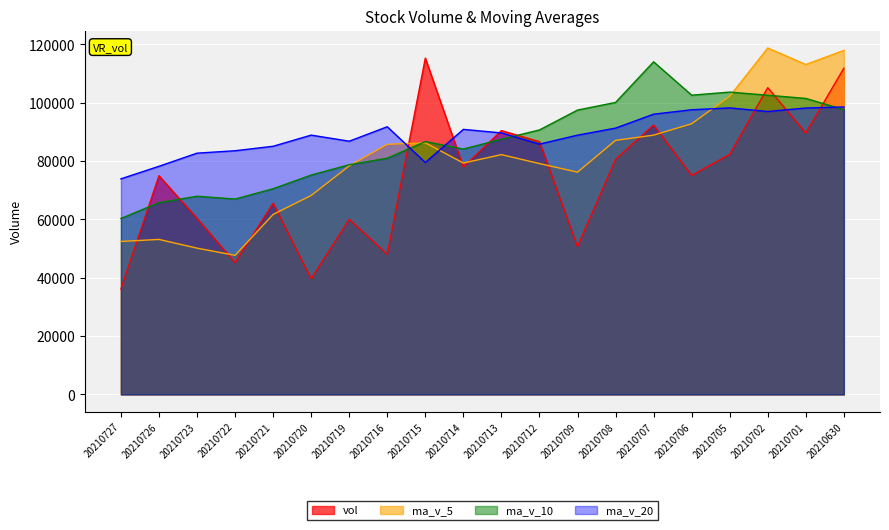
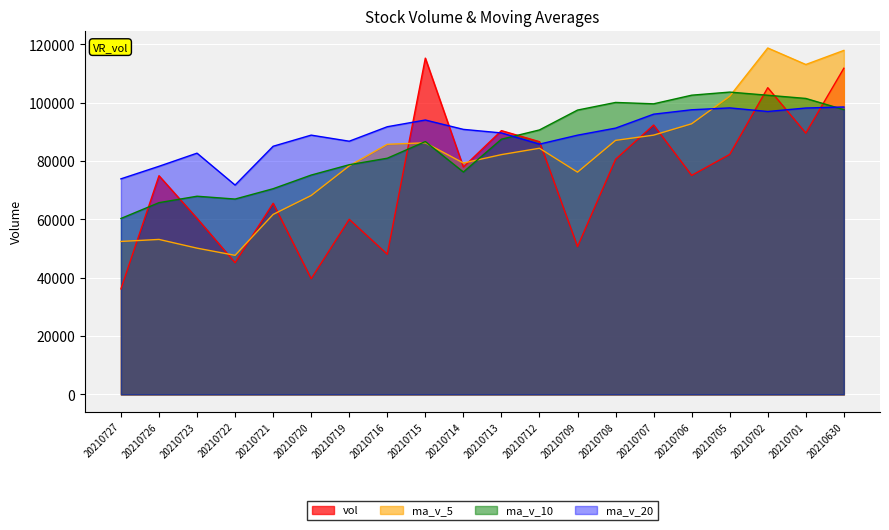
  {
    "vol": {
      "20210727": 36000,
      "20210726": 75000,
      "20210723": 60000,
      "20210722": 45000,
      "20210721": 66000,
      "20210720": 40000,
      "20210719": 60000,
      "20210716": 48000,
      "20210715": 115000,
      "20210714": 78000,
      "20210709": 51000,
      "20210708": 81000,
      "20210707": 92000,
      "20210706": 75000,
      "20210705": 82000,
      "20210702": 105000,
      "20210701": 90000,
      "20210630": 112000
    },
    "ma_v_5": {
      "20210727": 52000,
      "20210726": 53000,
      "20210723": 50000,
      "20210722": 48000,
      "20210721": 62000,
      "20210720": 68000,
      "20210716": 86000,
      "20210714": 79000,
      "20210713": 82000,
-     "20210712": 79000,
+     "20210712": 84000,
      "20210709": 76000,
      "20210708": 87000,
      "20210707": 89000,
      "20210706": 93000,
      "20210705": 102000,
      "20210702": 119000,
      "20210701": 113000,
      "20210630": 118000
    },
    "ma_v_10": {
      "20210727": 60000,
      "20210726": 66000,
      "20210723": 68000,
      "20210722": 67000,
      "20210721": 71000,
      "20210720": 75000,
      "20210716": 81000,
-     "20210714": 84000,
+     "20210714": 76000,
      "20210713": 88000,
      "20210712": 91000,
      "20210709": 98000,
      "20210708": 100000,
-     "20210707": 114000,
+     "20210707": 100000,
      "20210706": 103000,
      "20210705": 104000,
      "20210702": 103000,
      "20210701": 101000,
      "20210630": 98000
    },
    "ma_v_20": {
      "20210727": 74000,
      "20210726": 78000,
      "20210723": 83000,
-     "20210722": 84000,
+     "20210722": 72000,
      "20210721": 85000,
      "20210720": 89000,
      "20210719": 87000,
      "20210716": 92000,
-     "20210715": 80000,
+     "20210715": 94000,
      "20210714": 91000,
      "20210709": 89000,
      "20210708": 91000,
      "20210707": 96000,
      "20210706": 98000,
      "20210705": 98000,
      "20210702": 97000,
      "20210701": 98000,
      "20210630": 99000
    }
  }
